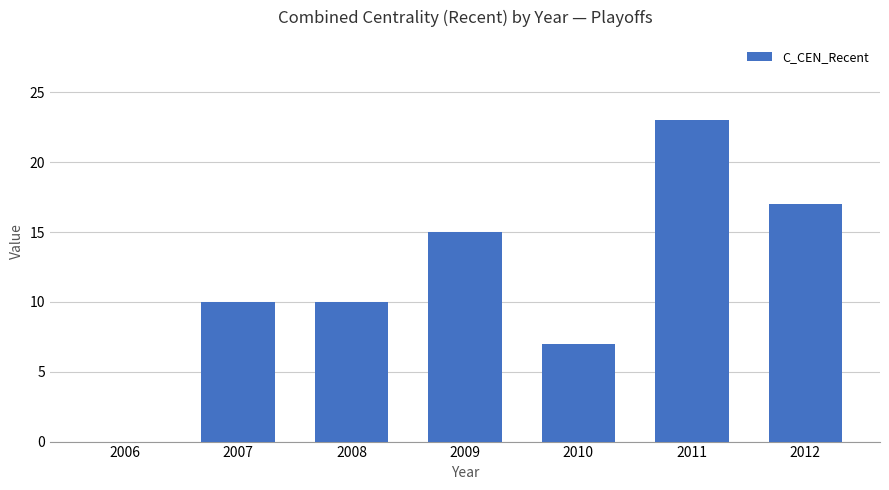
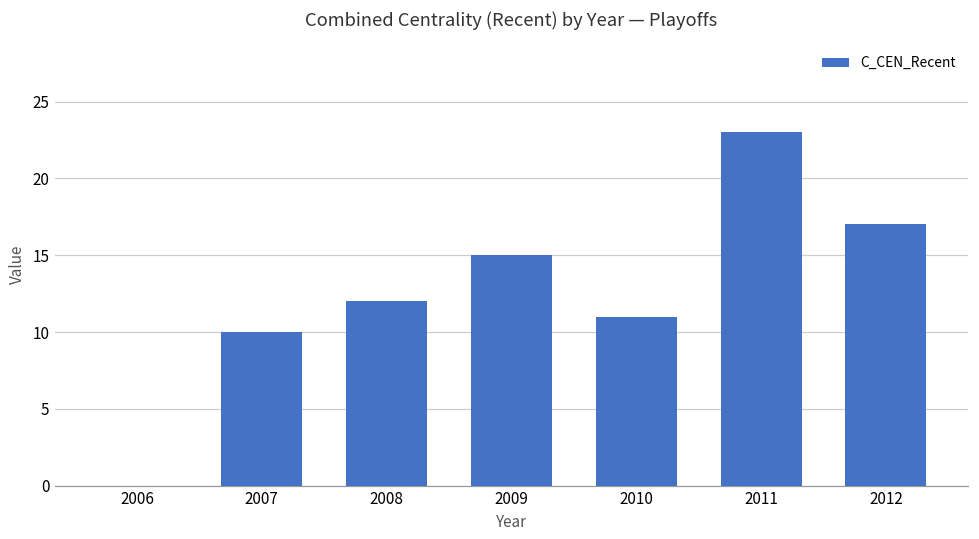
  {
    "2006": 0,
    "2007": 10,
-   "2008": 10,
+   "2008": 12,
    "2009": 15,
-   "2010": 7,
+   "2010": 11,
    "2011": 23,
    "2012": 17
  }
